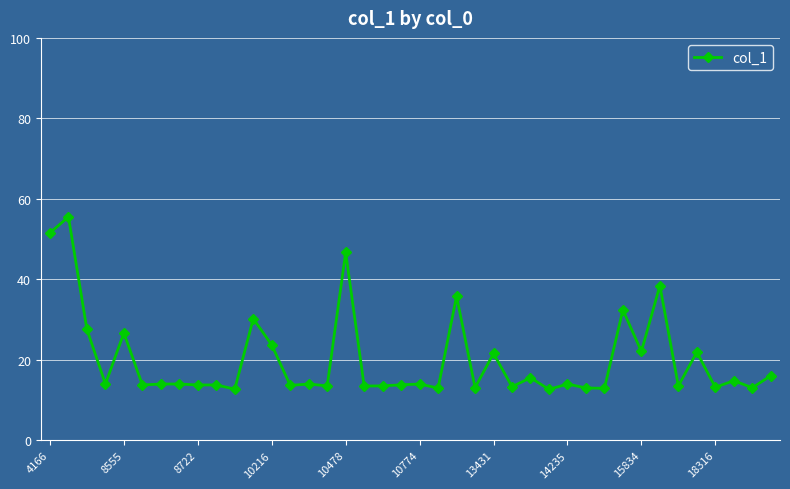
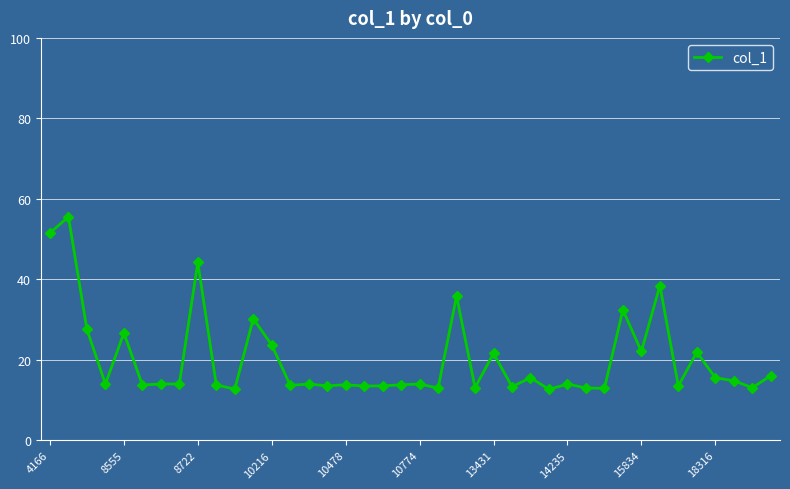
  {
    "4166": 52,
    "8555": 27,
-   "8722": 14,
+   "8722": 44,
    "10216": 24,
-   "10478": 47,
+   "10478": 14,
    "10774": 14,
    "13431": 22,
    "14235": 14,
    "15834": 22,
-   "18316": 13
+   "18316": 16
  }
